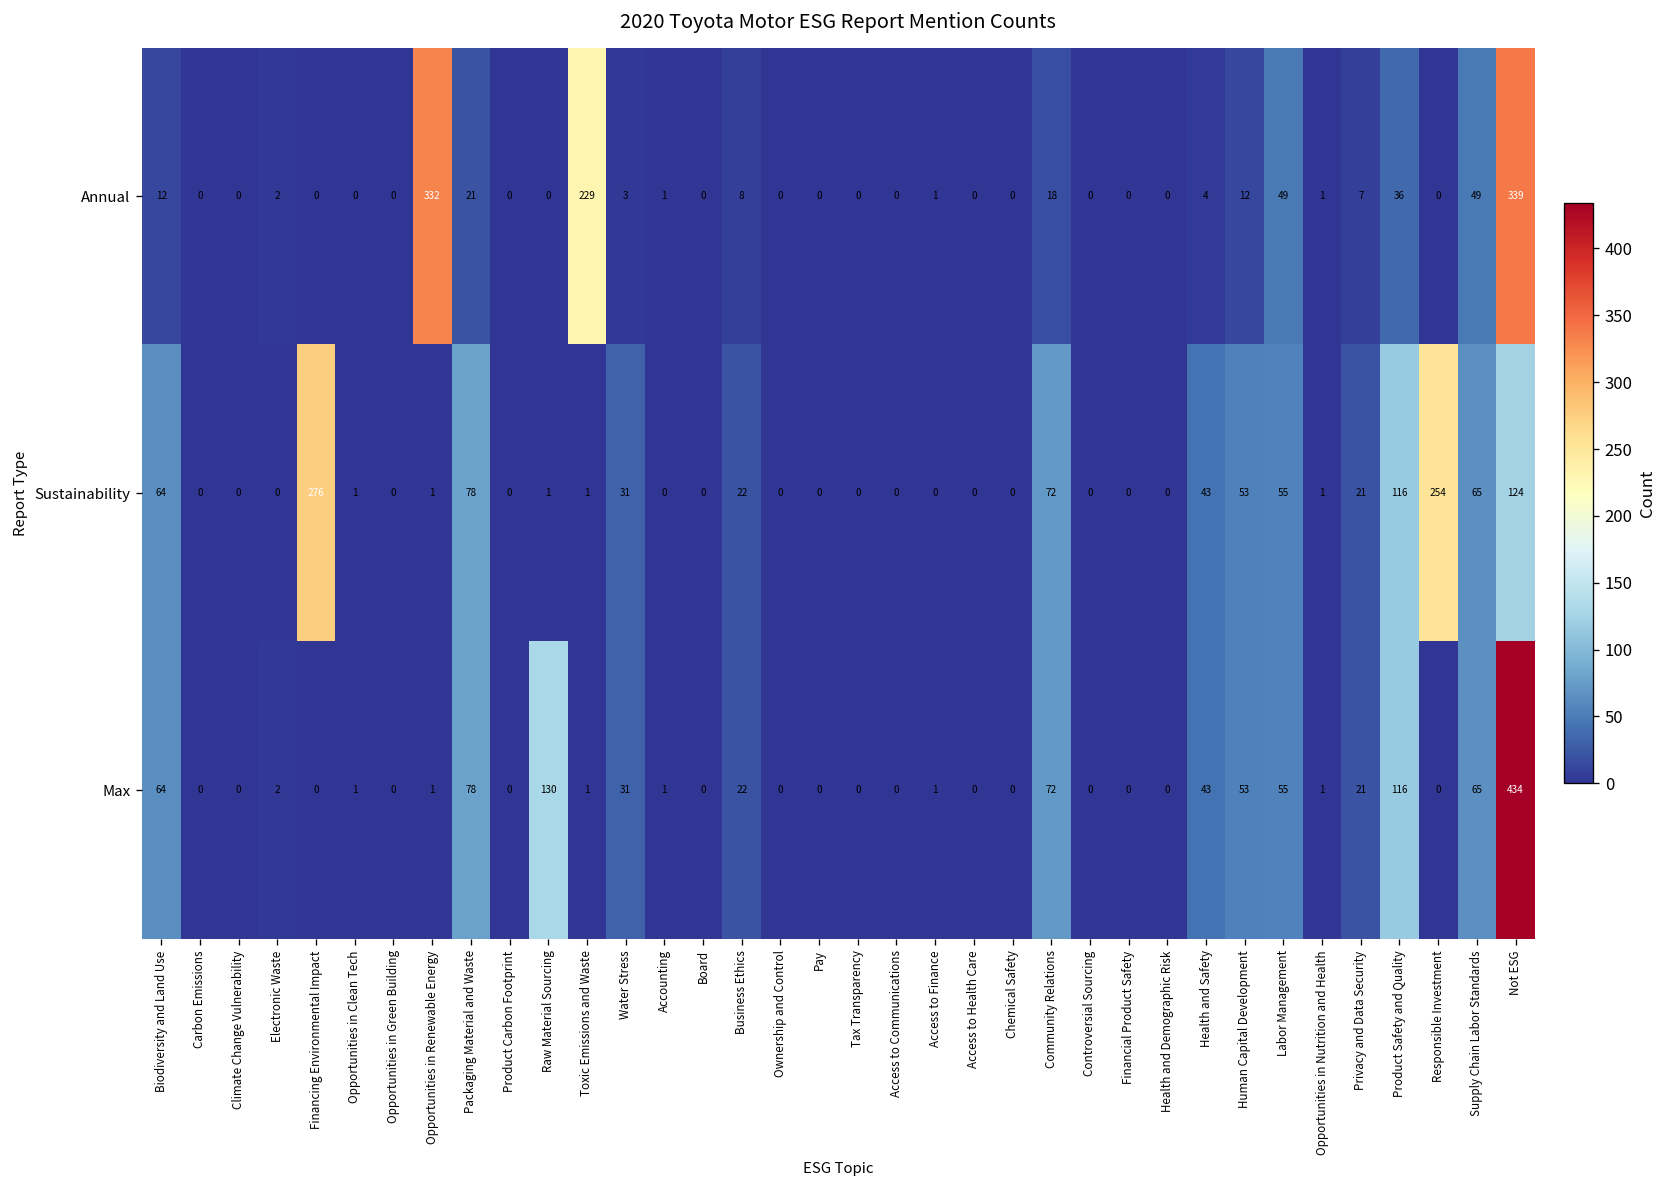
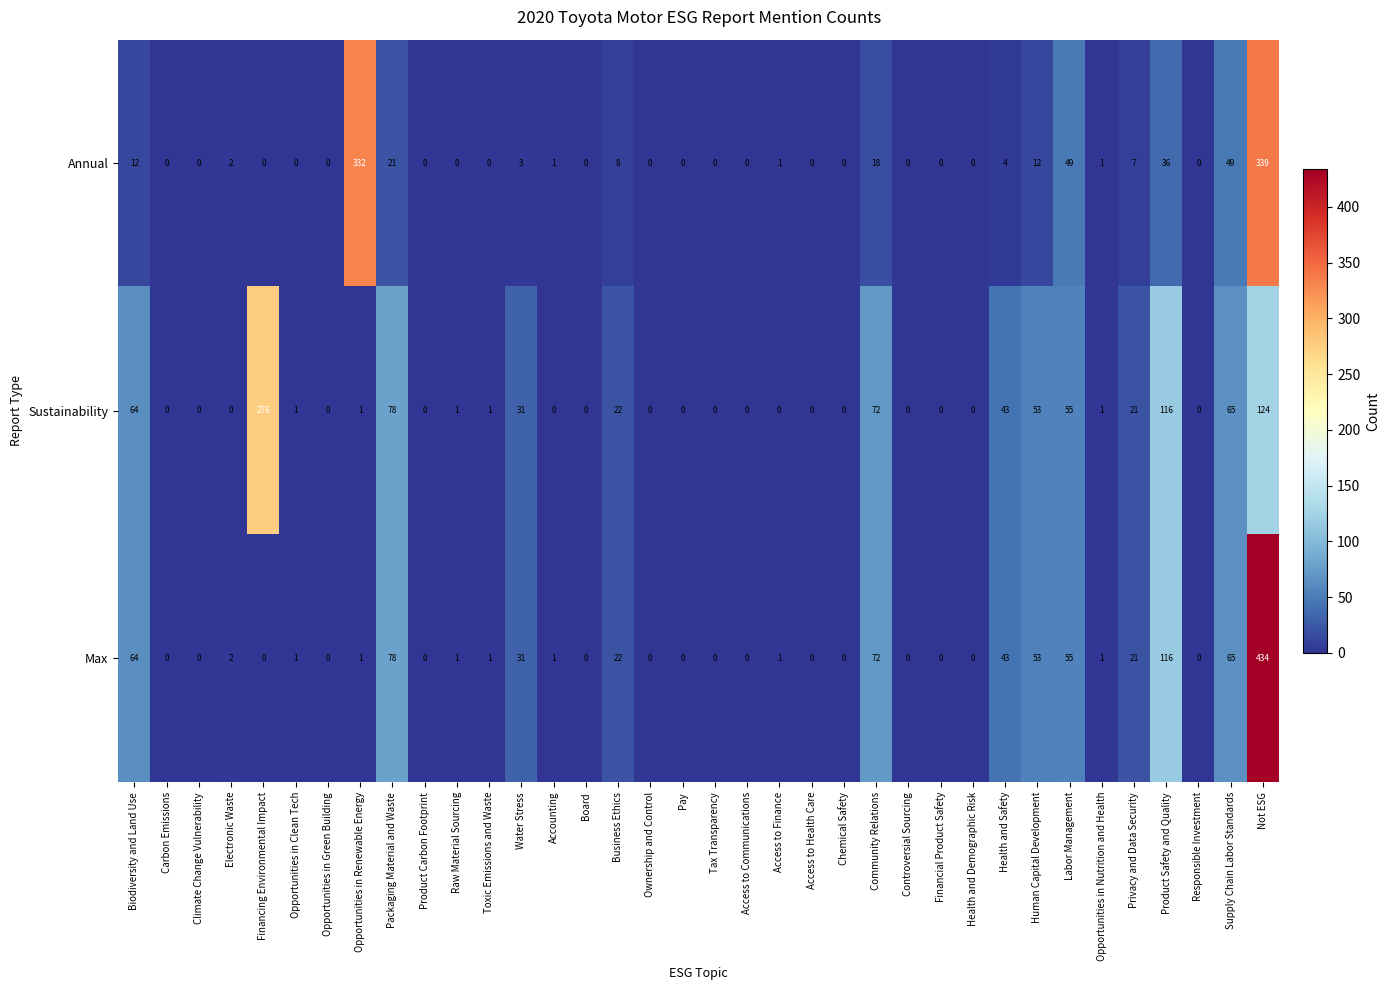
  {
    "Annual": {
      "Biodiversity and Land Use": 12,
      "Carbon Emissions": 0,
      "Climate Change Vulnerability": 0,
      "Electronic Waste": 2,
      "Financing Environmental Impact": 0,
      "Opportunities in Clean Tech": 0,
      "Opportunities in Green Building": 0,
      "Opportunities in Renewable Energy": 332,
      "Packaging Material and Waste": 21,
      "Product Carbon Footprint": 0,
      "Raw Material Sourcing": 0,
-     "Toxic Emissions and Waste": 229,
+     "Toxic Emissions and Waste": 0,
      "Water Stress": 3,
      "Accounting": 1,
      "Board": 0,
      "Business Ethics": 8,
      "Ownership and Control": 0,
      "Pay": 0,
      "Tax Transparency": 0,
      "Access to Communications": 0,
      "Access to Finance": 1,
      "Access to Health Care": 0,
      "Chemical Safety": 0,
      "Community Relations": 18,
      "Controversial Sourcing": 0,
      "Financial Product Safety": 0,
      "Health and Demographic Risk": 0,
      "Health and Safety": 4,
      "Human Capital Development": 12,
      "Labor Management": 49,
      "Opportunities in Nutrition and Health": 1,
      "Privacy and Data Security": 7,
      "Product Safety and Quality": 36,
      "Responsible Investment": 0,
      "Supply Chain Labor Standards": 49,
      "Not ESG": 339
    },
    "Sustainability": {
      "Biodiversity and Land Use": 64,
      "Carbon Emissions": 0,
      "Climate Change Vulnerability": 0,
      "Electronic Waste": 0,
      "Financing Environmental Impact": 276,
      "Opportunities in Clean Tech": 1,
      "Opportunities in Green Building": 0,
      "Opportunities in Renewable Energy": 1,
      "Packaging Material and Waste": 78,
      "Product Carbon Footprint": 0,
      "Raw Material Sourcing": 1,
      "Toxic Emissions and Waste": 1,
      "Water Stress": 31,
      "Accounting": 0,
      "Board": 0,
      "Business Ethics": 22,
      "Ownership and Control": 0,
      "Pay": 0,
      "Tax Transparency": 0,
      "Access to Communications": 0,
      "Access to Finance": 0,
      "Access to Health Care": 0,
      "Chemical Safety": 0,
      "Community Relations": 72,
      "Controversial Sourcing": 0,
      "Financial Product Safety": 0,
      "Health and Demographic Risk": 0,
      "Health and Safety": 43,
      "Human Capital Development": 53,
      "Labor Management": 55,
      "Opportunities in Nutrition and Health": 1,
      "Privacy and Data Security": 21,
      "Product Safety and Quality": 116,
-     "Responsible Investment": 254,
+     "Responsible Investment": 0,
      "Supply Chain Labor Standards": 65,
      "Not ESG": 124
    },
    "Max": {
      "Biodiversity and Land Use": 64,
      "Carbon Emissions": 0,
      "Climate Change Vulnerability": 0,
      "Electronic Waste": 2,
      "Financing Environmental Impact": 0,
      "Opportunities in Clean Tech": 1,
      "Opportunities in Green Building": 0,
      "Opportunities in Renewable Energy": 1,
      "Packaging Material and Waste": 78,
      "Product Carbon Footprint": 0,
-     "Raw Material Sourcing": 130,
+     "Raw Material Sourcing": 1,
      "Toxic Emissions and Waste": 1,
      "Water Stress": 31,
      "Accounting": 1,
      "Board": 0,
      "Business Ethics": 22,
      "Ownership and Control": 0,
      "Pay": 0,
      "Tax Transparency": 0,
      "Access to Communications": 0,
      "Access to Finance": 1,
      "Access to Health Care": 0,
      "Chemical Safety": 0,
      "Community Relations": 72,
      "Controversial Sourcing": 0,
      "Financial Product Safety": 0,
      "Health and Demographic Risk": 0,
      "Health and Safety": 43,
      "Human Capital Development": 53,
      "Labor Management": 55,
      "Opportunities in Nutrition and Health": 1,
      "Privacy and Data Security": 21,
      "Product Safety and Quality": 116,
      "Responsible Investment": 0,
      "Supply Chain Labor Standards": 65,
      "Not ESG": 434
    }
  }
